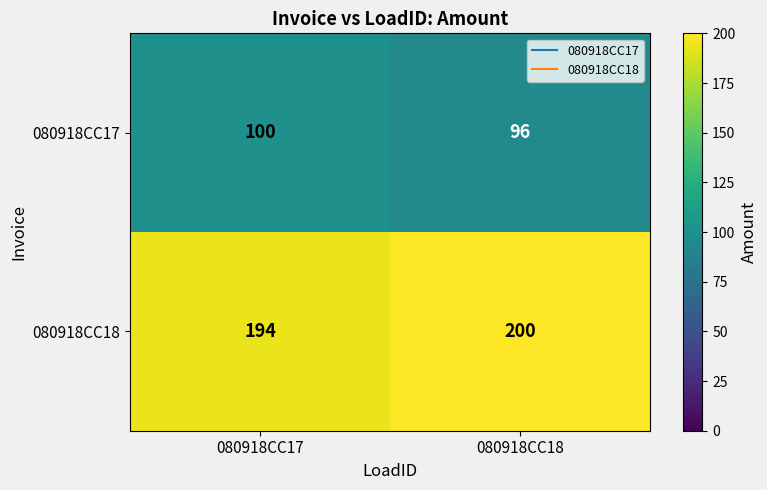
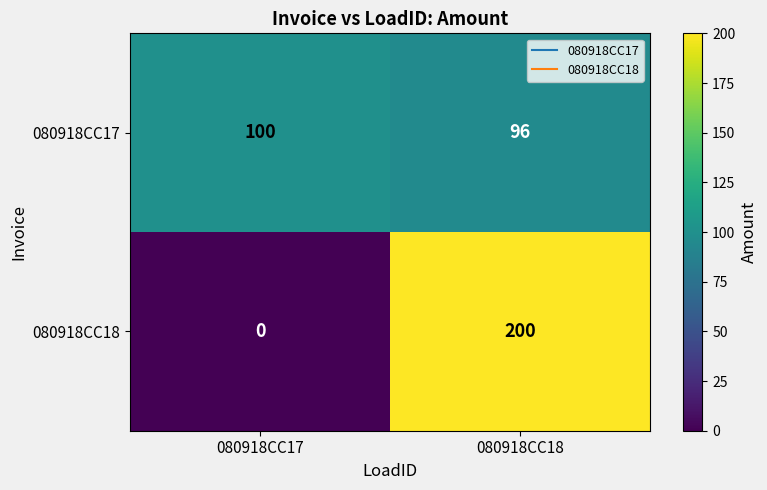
  {
    "080918CC17": {
      "080918CC17": 100,
      "080918CC18": 96
    },
    "080918CC18": {
-     "080918CC17": 194,
+     "080918CC17": 0,
      "080918CC18": 200
    }
  }
